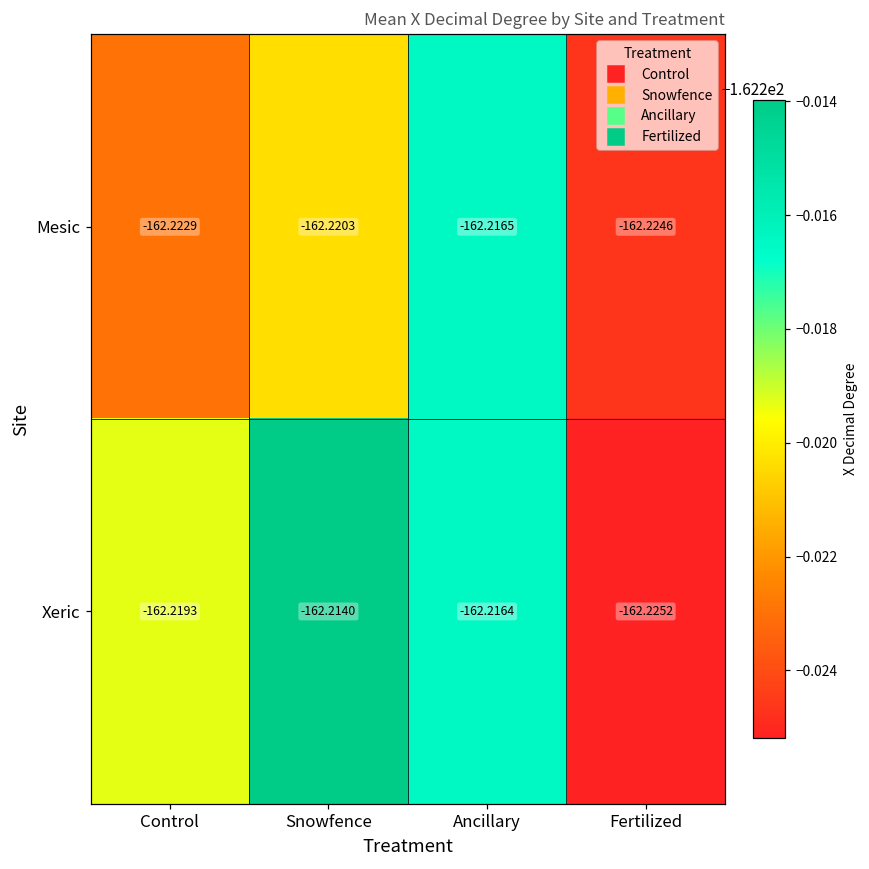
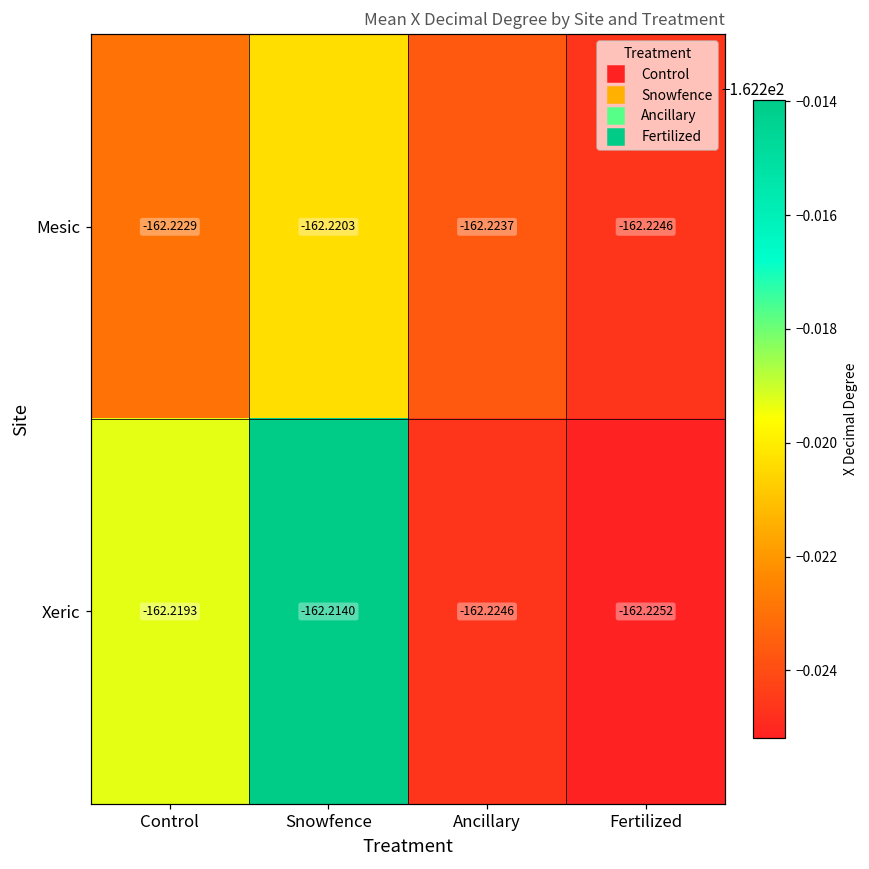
  {
    "Mesic": {
-     "Ancillary": -162.2165
+     "Ancillary": -162.2237
    },
    "Xeric": {
-     "Ancillary": -162.2164
+     "Ancillary": -162.2246
    }
  }
